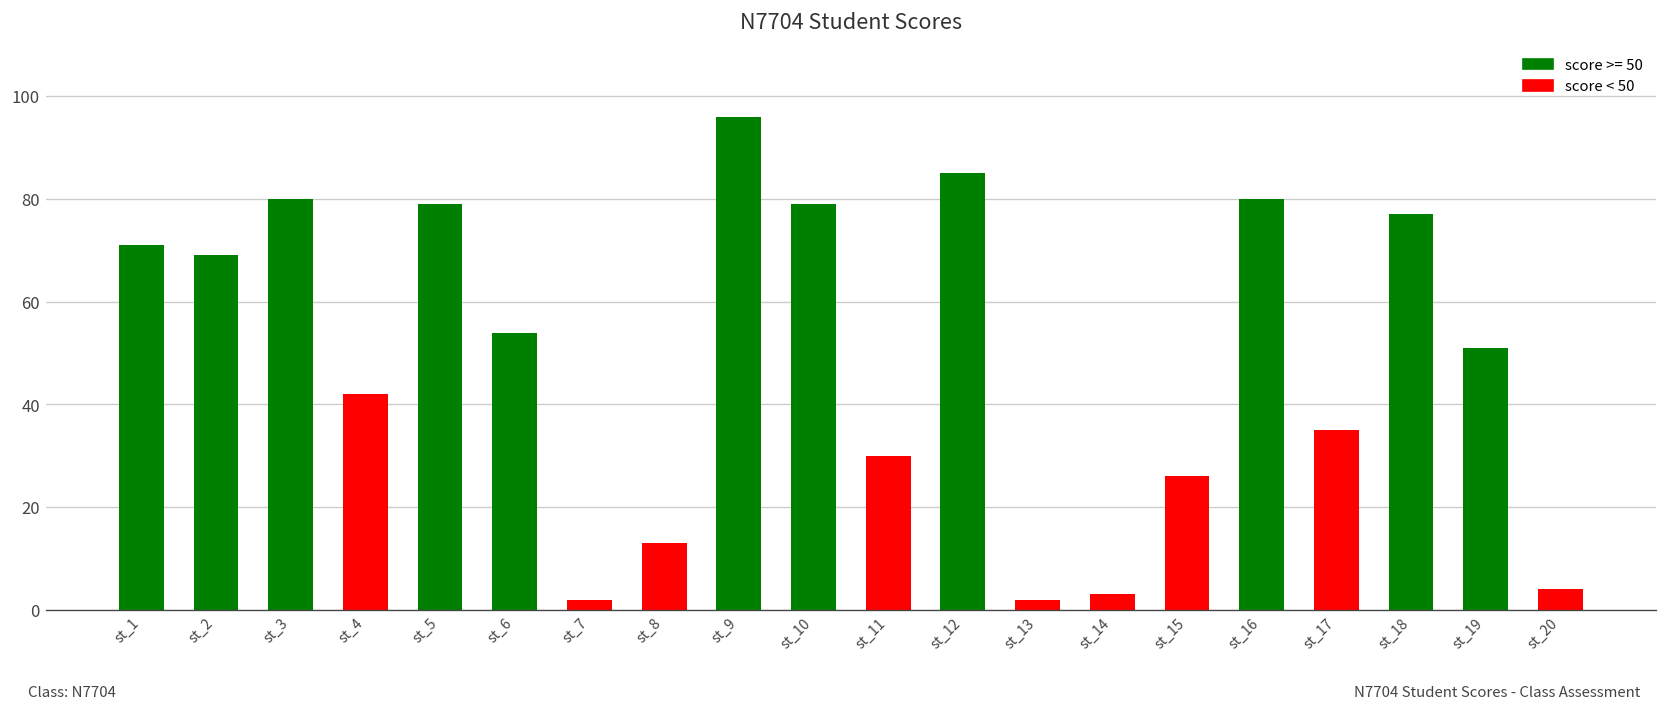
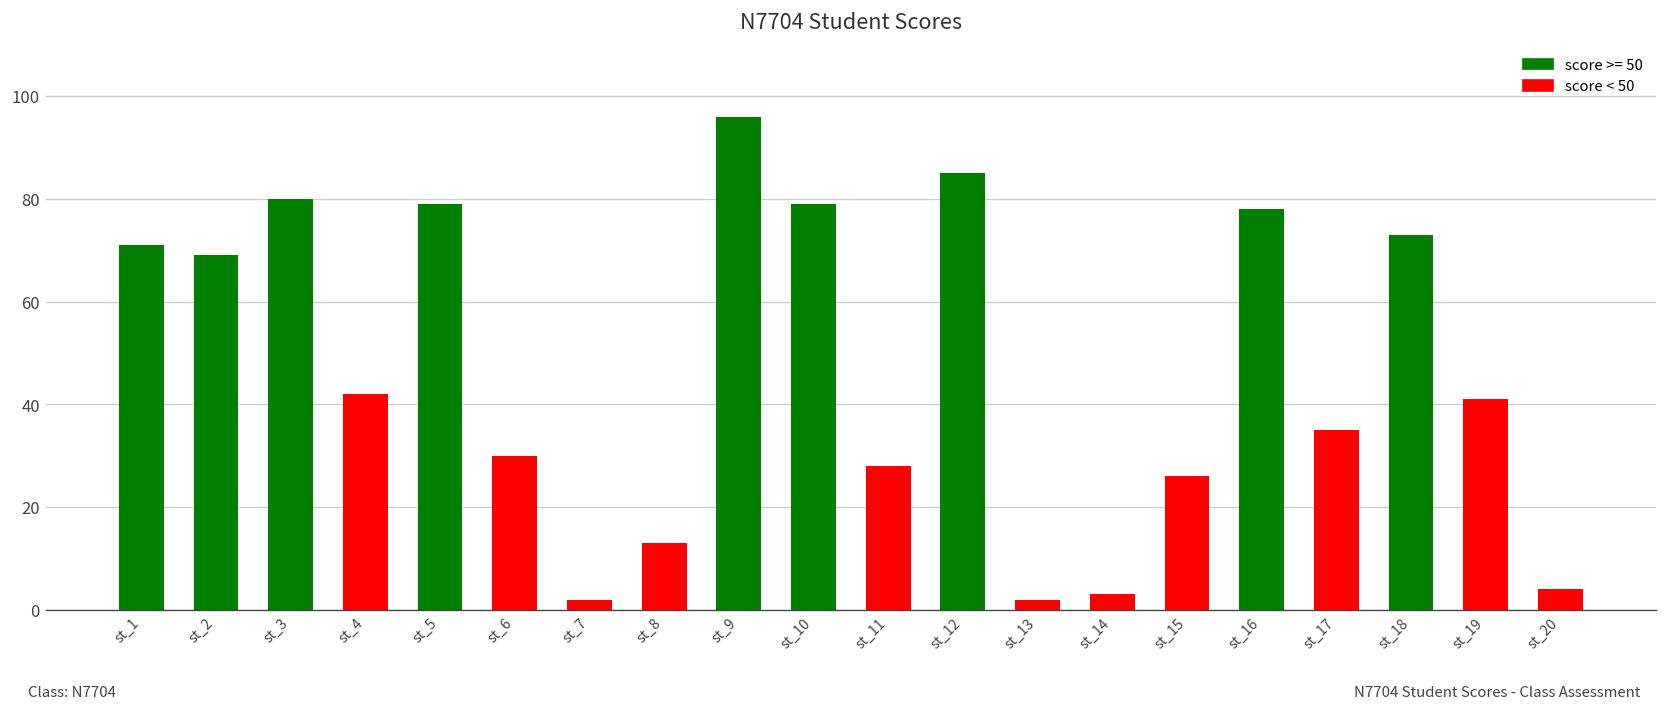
  {
    "st_1": 71,
    "st_2": 69,
    "st_3": 80,
    "st_4": 42,
    "st_5": 79,
-   "st_6": 54,
+   "st_6": 30,
    "st_7": 2,
    "st_8": 13,
    "st_9": 96,
    "st_10": 79,
-   "st_11": 30,
+   "st_11": 28,
    "st_12": 85,
    "st_13": 2,
    "st_14": 3,
    "st_15": 26,
-   "st_16": 80,
+   "st_16": 78,
    "st_17": 35,
-   "st_18": 77,
-   "st_19": 51,
+   "st_18": 73,
+   "st_19": 41,
    "st_20": 4
  }
